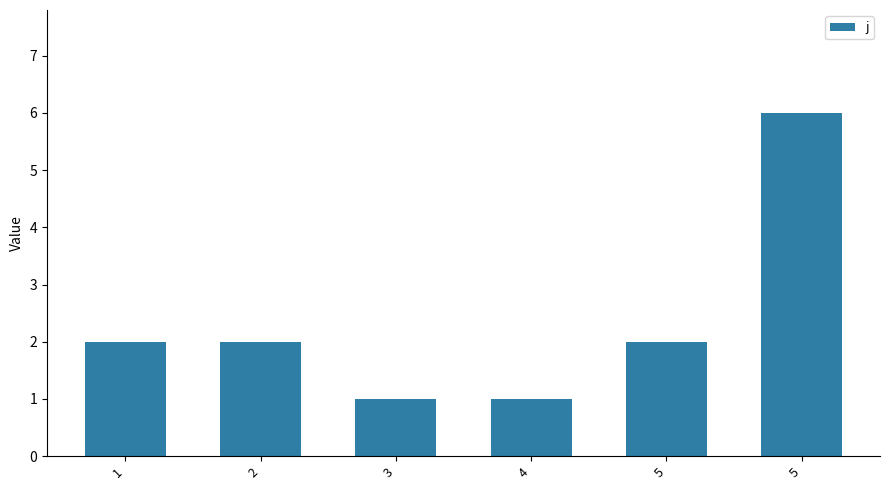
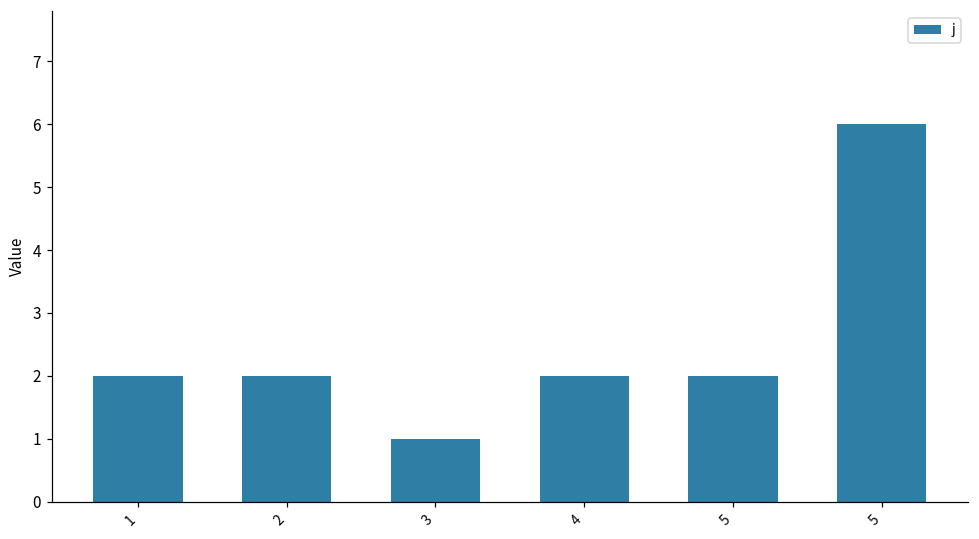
  {
    "1": 2,
    "2": 2,
    "3": 1,
-   "4": 1
+   "4": 2
  }
